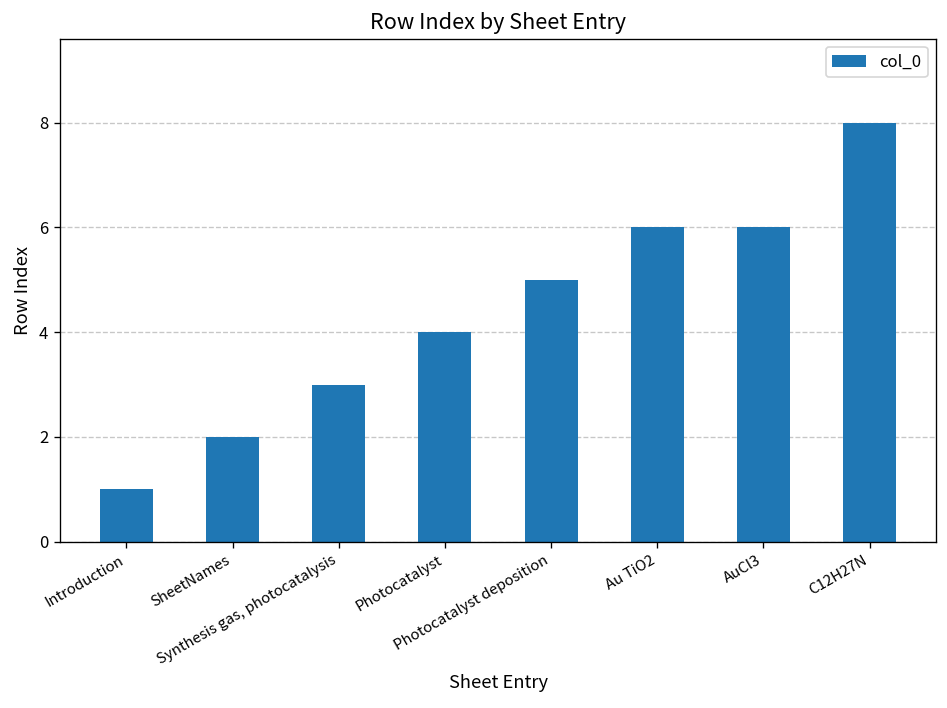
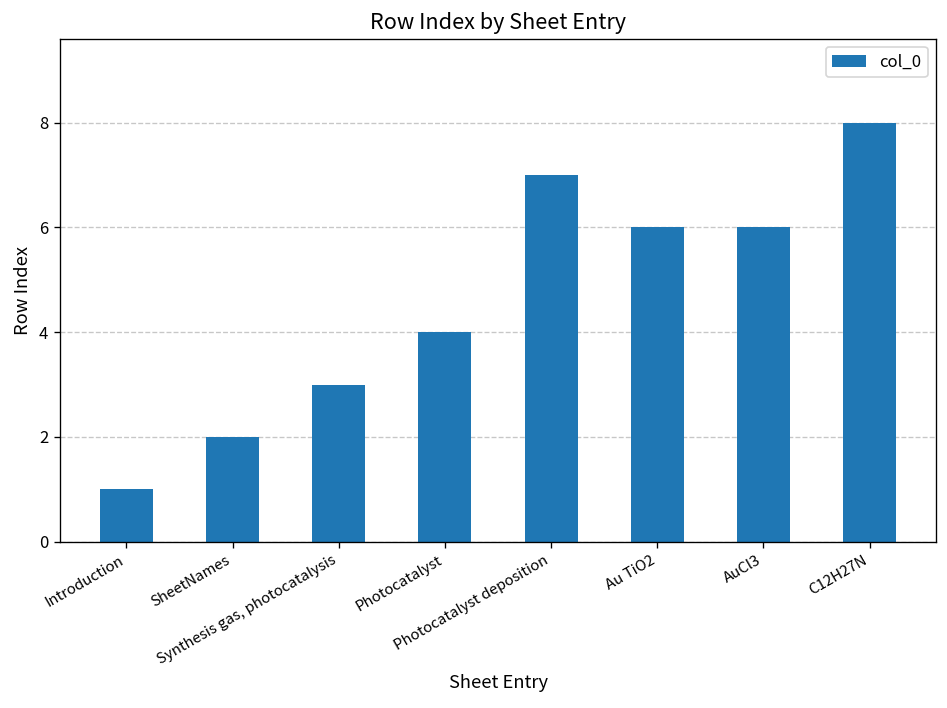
  {
    "Introduction": 1,
    "SheetNames": 2,
    "Synthesis gas, photocatalysis": 3,
    "Photocatalyst": 4,
-   "Photocatalyst deposition": 5,
+   "Photocatalyst deposition": 7,
    "Au TiO2": 6,
    "AuCl3": 6,
    "C12H27N": 8
  }
